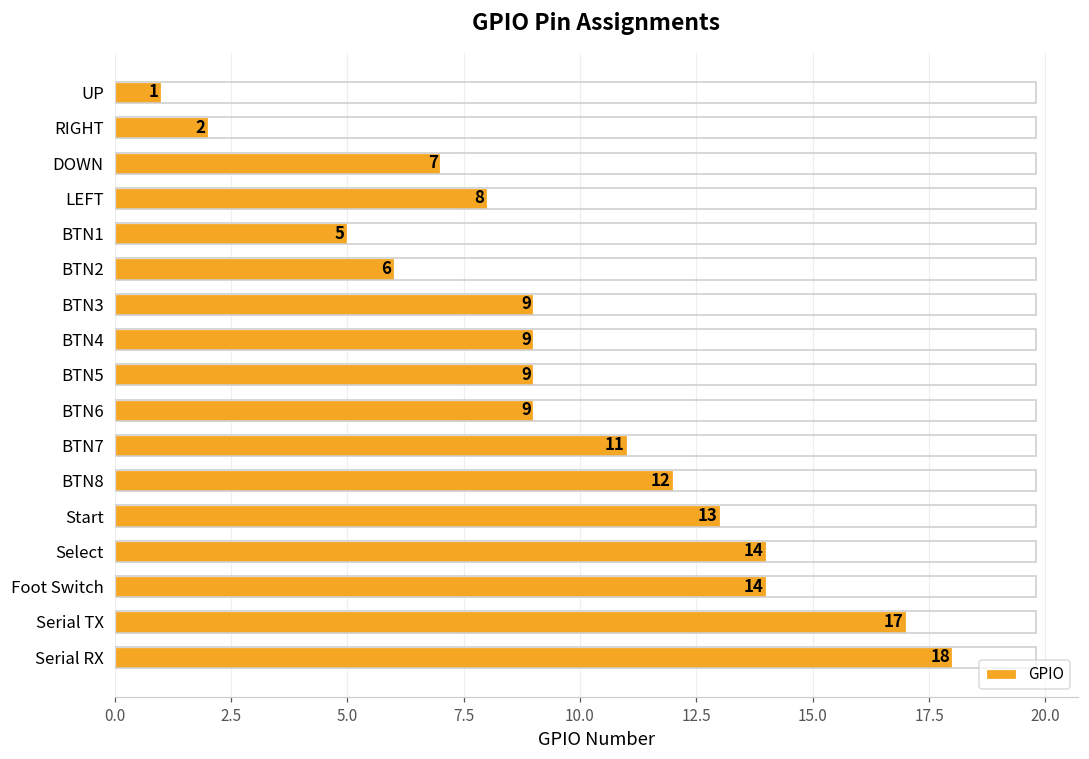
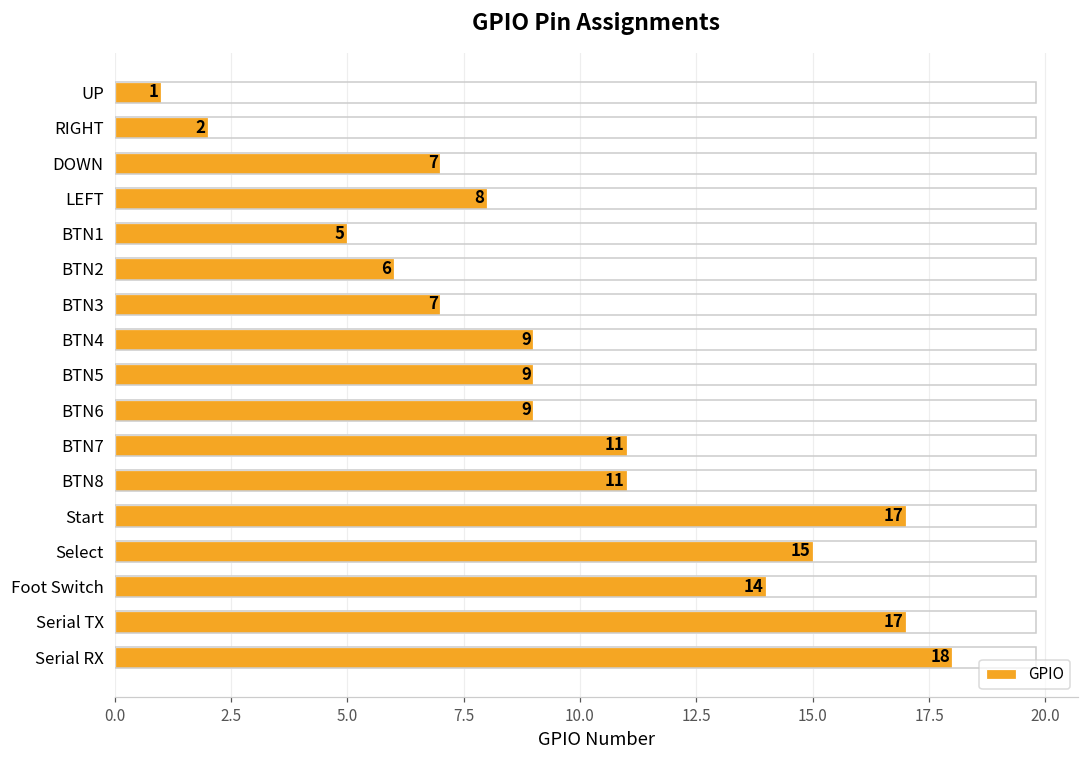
  {
    "UP": 1,
    "RIGHT": 2,
    "DOWN": 7,
    "LEFT": 8,
    "BTN1": 5,
    "BTN2": 6,
-   "BTN3": 9,
+   "BTN3": 7,
    "BTN4": 9,
    "BTN5": 9,
    "BTN6": 9,
    "BTN7": 11,
-   "BTN8": 12,
-   "Start": 13,
-   "Select": 14,
+   "BTN8": 11,
+   "Start": 17,
+   "Select": 15,
    "Foot Switch": 14,
    "Serial TX": 17,
    "Serial RX": 18
  }
